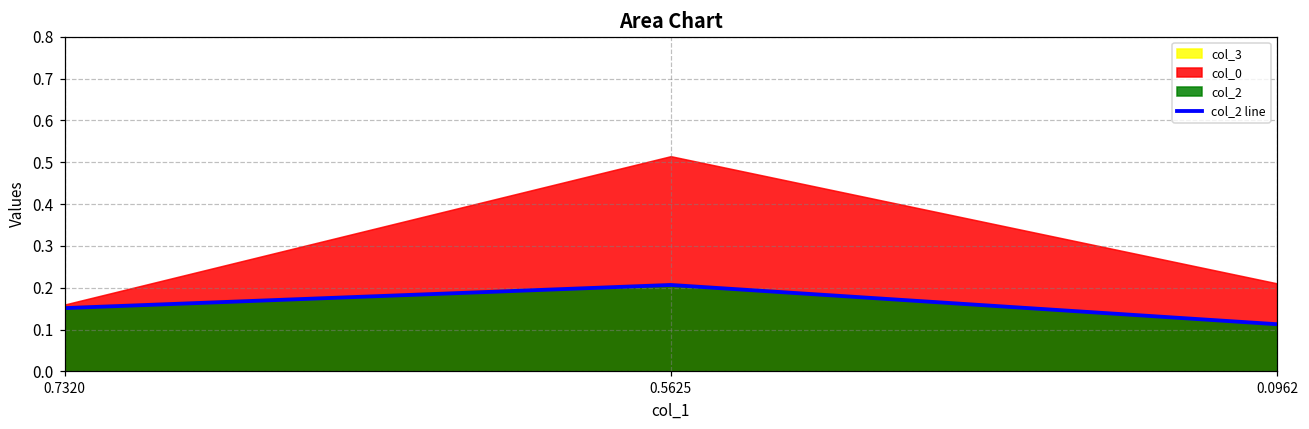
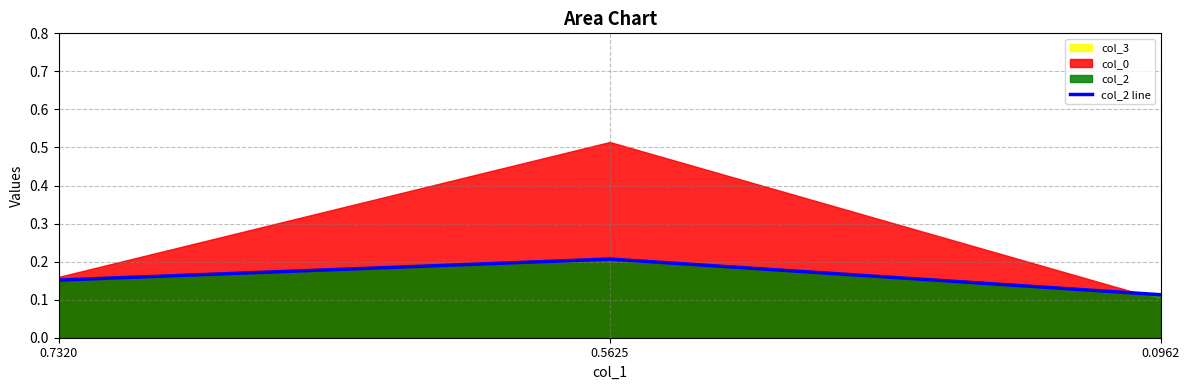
  {
    "col_0": {
      "0.5625": 0.51,
-     "0.0962": 0.21
+     "0.0962": 0.10
    }
  }
